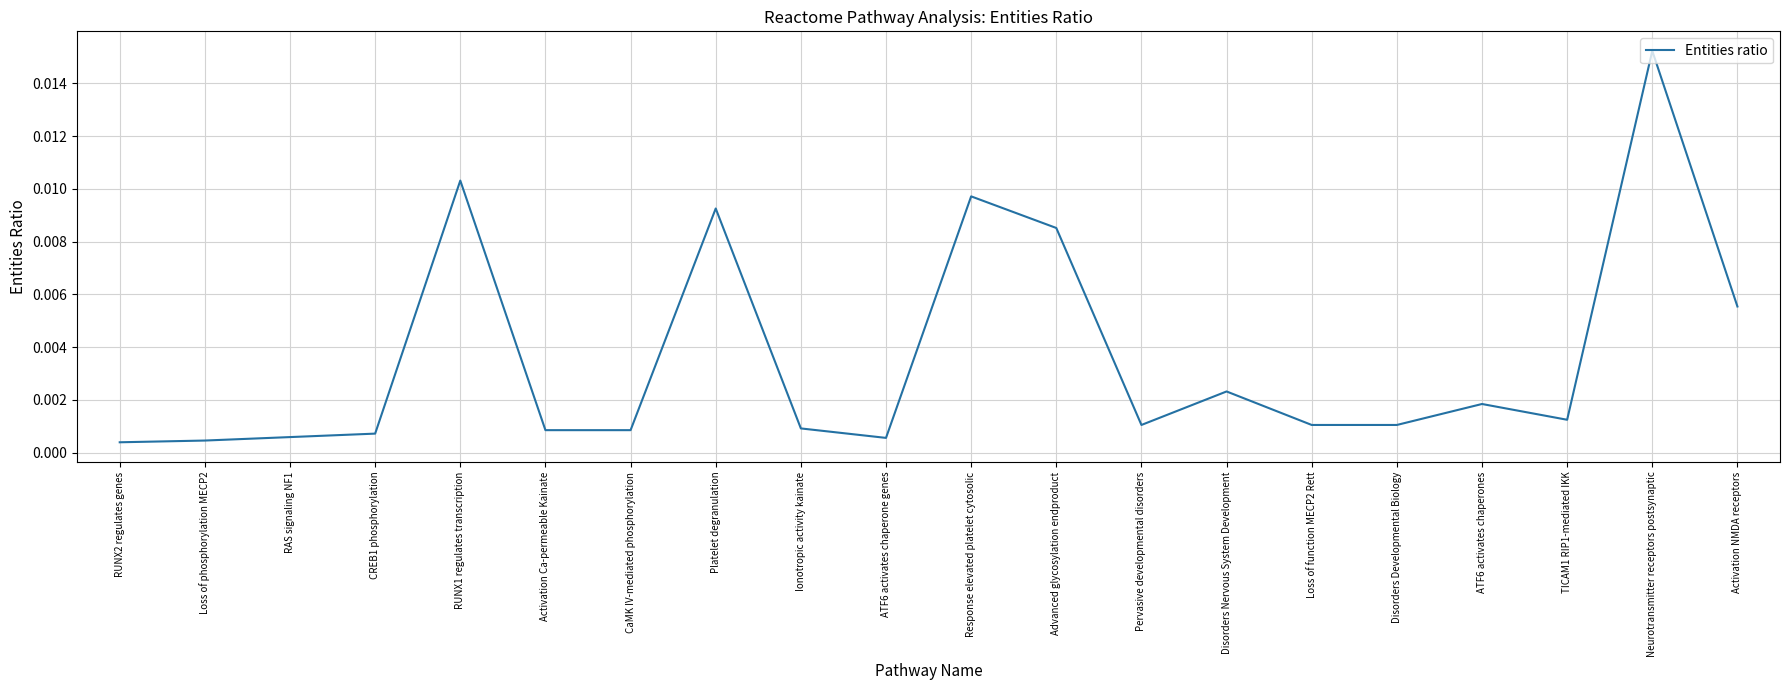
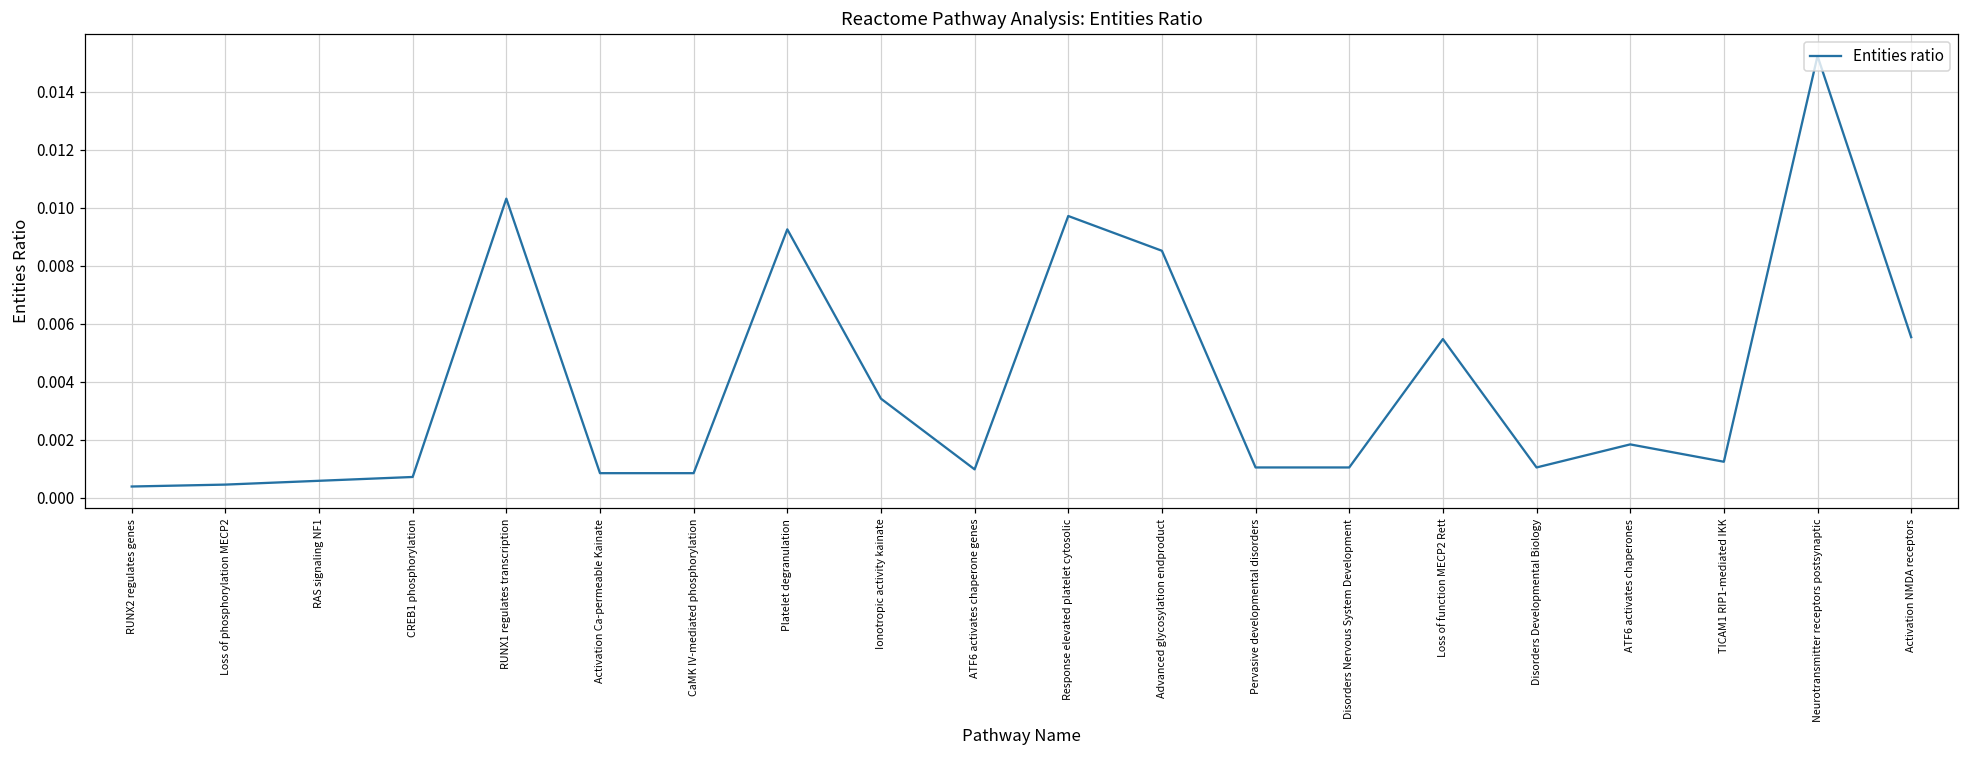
  {
    "RUNX2 regulates genes": 0.0004,
    "Loss of phosphorylation MECP2": 0.0005,
    "RAS signaling NF1": 0.0006,
    "CREB1 phosphorylation": 0.0007,
    "RUNX1 regulates transcription": 0.0103,
    "Activation Ca-permeable Kainate": 0.0009,
    "CaMK IV-mediated phosphorylation": 0.0009,
    "Platelet degranulation": 0.0093,
-   "Ionotropic activity kainate": 0.0009,
-   "ATF6 activates chaperone genes": 0.0006,
+   "Ionotropic activity kainate": 0.0034,
+   "ATF6 activates chaperone genes": 0.0010,
    "Response elevated platelet cytosolic": 0.0097,
    "Advanced glycosylation endproduct": 0.0085,
    "Pervasive developmental disorders": 0.0011,
-   "Disorders Nervous System Development": 0.0023,
-   "Loss of function MECP2 Rett": 0.0011,
+   "Disorders Nervous System Development": 0.0011,
+   "Loss of function MECP2 Rett": 0.0055,
    "Disorders Developmental Biology": 0.0011,
    "ATF6 activates chaperones": 0.0018,
    "TICAM1 RIP1-mediated IKK": 0.0012,
    "Activation NMDA receptors": 0.0055
  }
